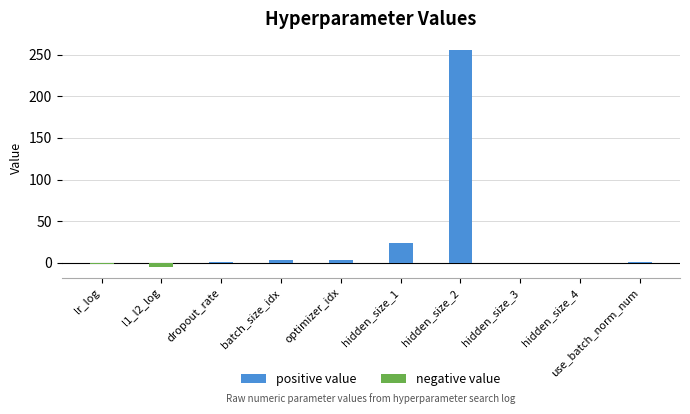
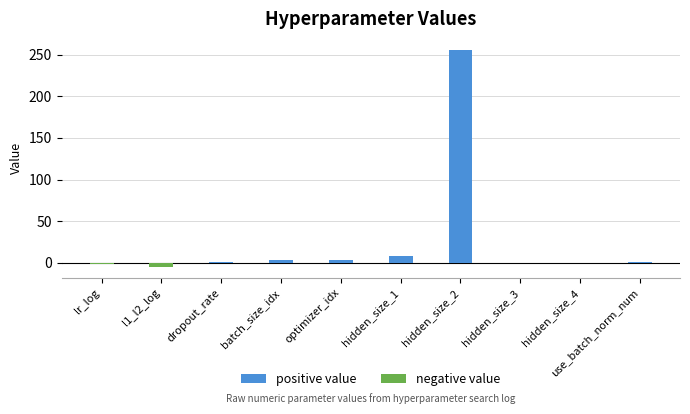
  {
    "positive value": {
      "lr_log": 0,
      "l1_l2_log": 0,
-     "hidden_size_1": 20,
+     "hidden_size_1": 10,
      "hidden_size_2": 260,
      "hidden_size_3": 0,
      "hidden_size_4": 0
    },
    "negative value": {
      "l1_l2_log": -10,
      "dropout_rate": 0,
      "batch_size_idx": 0,
      "optimizer_idx": 0,
      "hidden_size_1": 0,
      "hidden_size_2": 0,
      "hidden_size_3": 0,
      "hidden_size_4": 0,
      "use_batch_norm_num": 0
    }
  }
